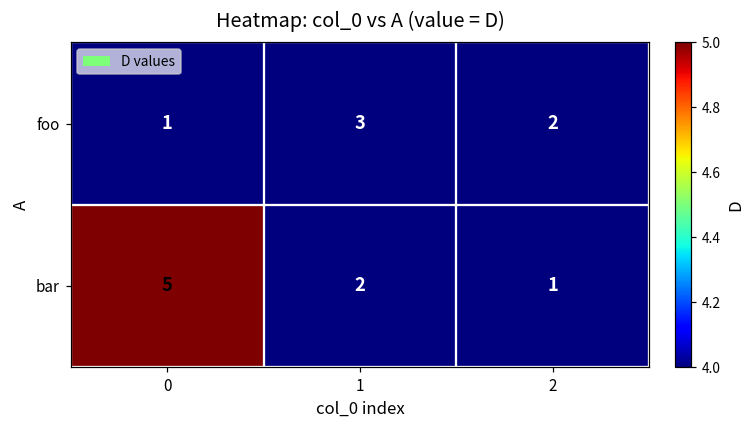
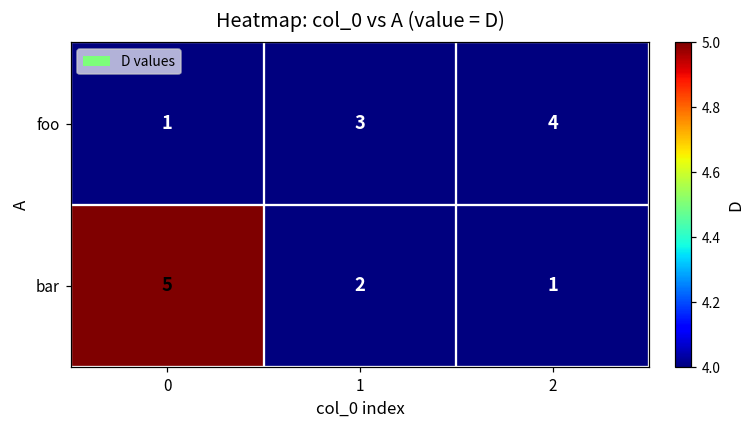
  {
    "foo": {
      "0": 1,
      "1": 3,
-     "2": 2
+     "2": 4
    },
    "bar": {
      "0": 5,
      "1": 2,
      "2": 1
    }
  }
